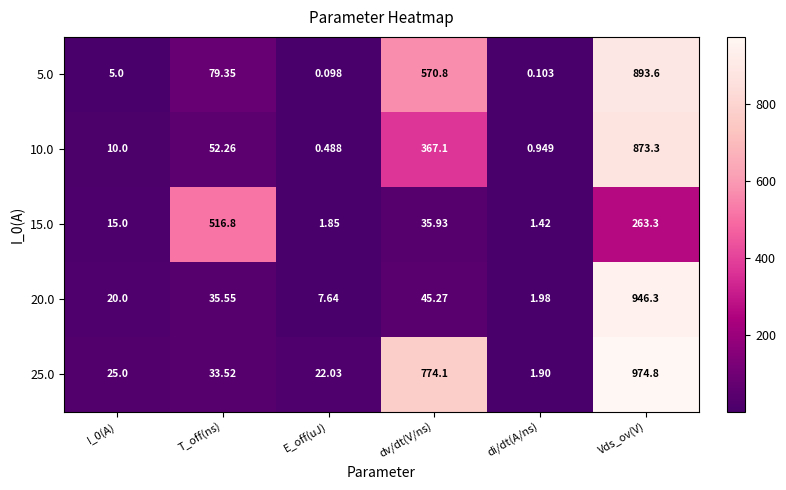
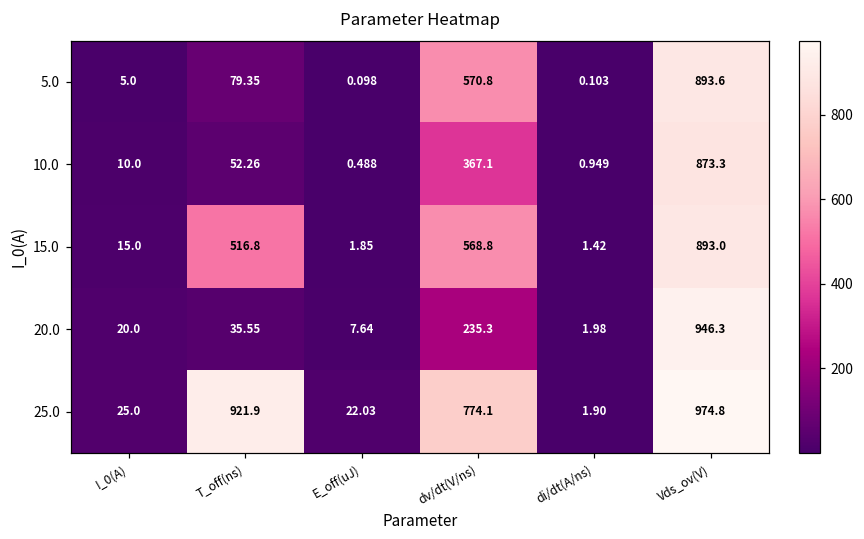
  {
    "5.0": {
      "I_0(A)": 5.0,
      "T_off(ns)": 79.35,
      "E_off(uJ)": 0.098,
      "dv/dt(V/ns)": 570.8,
      "di/dt(A/ns)": 0.103,
      "Vds_ov(V)": 893.6
    },
    "10.0": {
      "I_0(A)": 10.0,
      "T_off(ns)": 52.26,
      "E_off(uJ)": 0.488,
      "dv/dt(V/ns)": 367.1,
      "di/dt(A/ns)": 0.949,
      "Vds_ov(V)": 873.3
    },
    "15.0": {
      "I_0(A)": 15.0,
      "T_off(ns)": 516.8,
      "E_off(uJ)": 1.85,
-     "dv/dt(V/ns)": 35.93,
+     "dv/dt(V/ns)": 568.8,
      "di/dt(A/ns)": 1.42,
-     "Vds_ov(V)": 263.3
+     "Vds_ov(V)": 893.0
    },
    "20.0": {
      "I_0(A)": 20.0,
      "T_off(ns)": 35.55,
      "E_off(uJ)": 7.64,
-     "dv/dt(V/ns)": 45.27,
+     "dv/dt(V/ns)": 235.3,
      "di/dt(A/ns)": 1.98,
      "Vds_ov(V)": 946.3
    },
    "25.0": {
      "I_0(A)": 25.0,
-     "T_off(ns)": 33.52,
+     "T_off(ns)": 921.9,
      "E_off(uJ)": 22.03,
      "dv/dt(V/ns)": 774.1,
      "di/dt(A/ns)": 1.90,
      "Vds_ov(V)": 974.8
    }
  }
